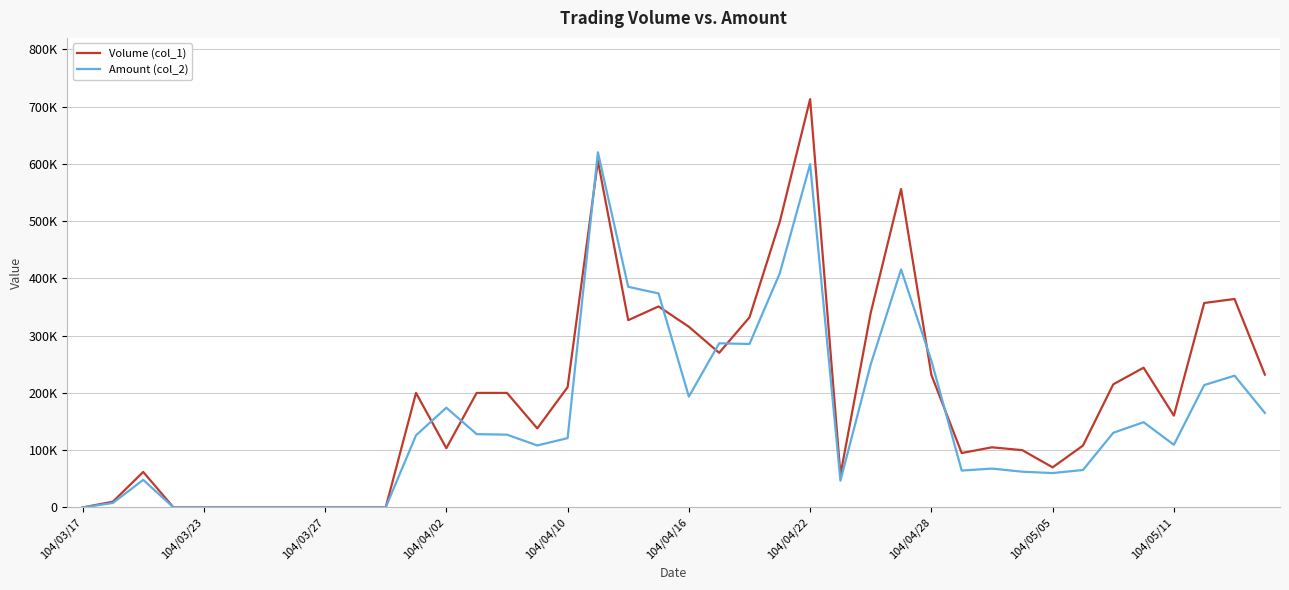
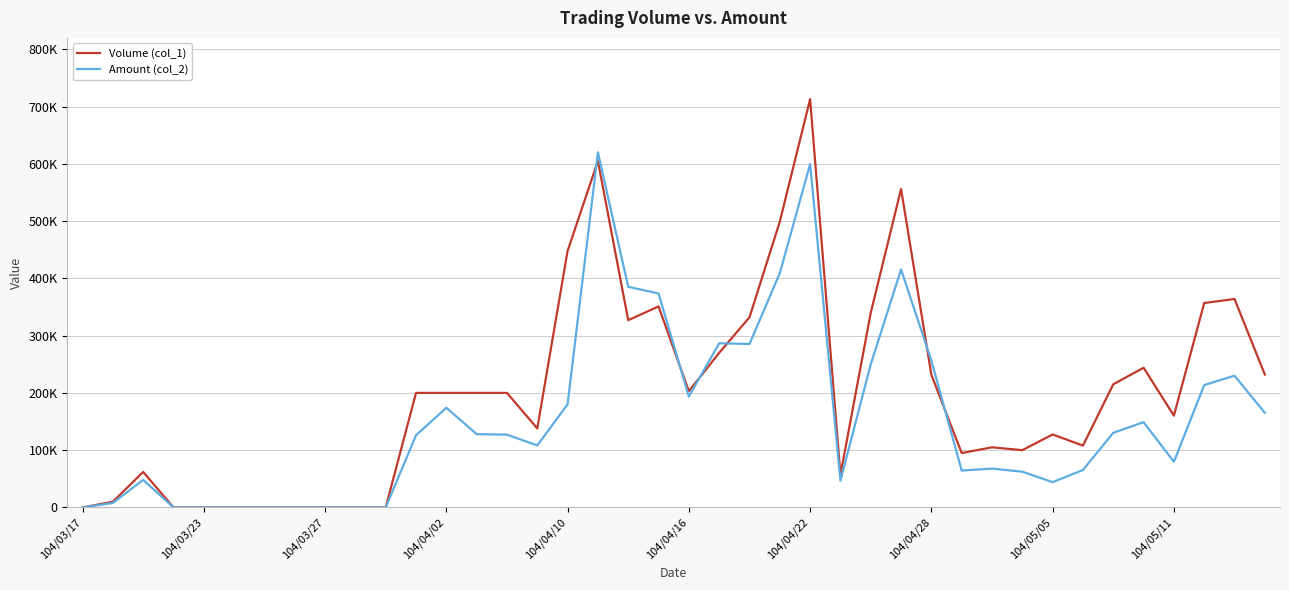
  {
    "Volume (col_1)": {
-     "104/04/02": 100000,
-     "104/04/10": 210000,
-     "104/04/16": 320000,
+     "104/04/02": 200000,
+     "104/04/10": 450000,
+     "104/04/16": 200000,
      "104/04/22": 710000,
      "104/04/28": 230000,
-     "104/05/05": 70000,
+     "104/05/05": 130000,
      "104/05/11": 160000
    },
    "Amount (col_2)": {
      "104/04/02": 170000,
-     "104/04/10": 120000,
+     "104/04/10": 180000,
      "104/04/16": 190000,
      "104/04/22": 600000,
      "104/04/28": 260000,
-     "104/05/05": 60000,
-     "104/05/11": 110000
+     "104/05/05": 40000,
+     "104/05/11": 80000
    }
  }
